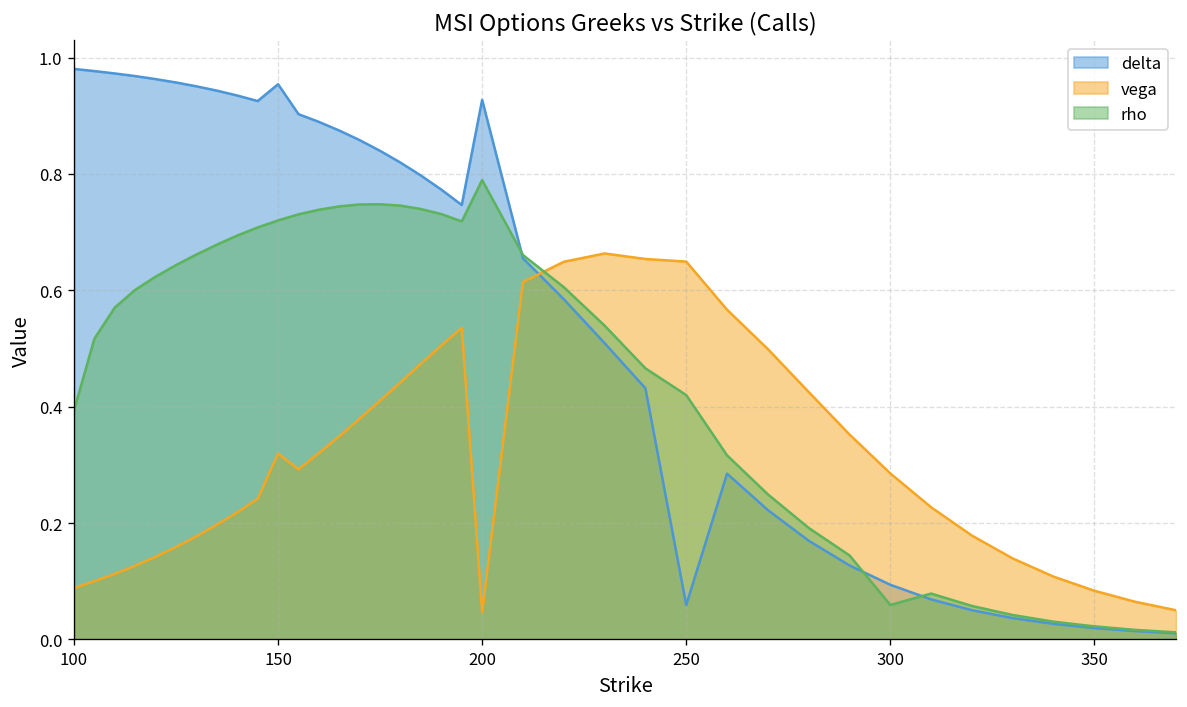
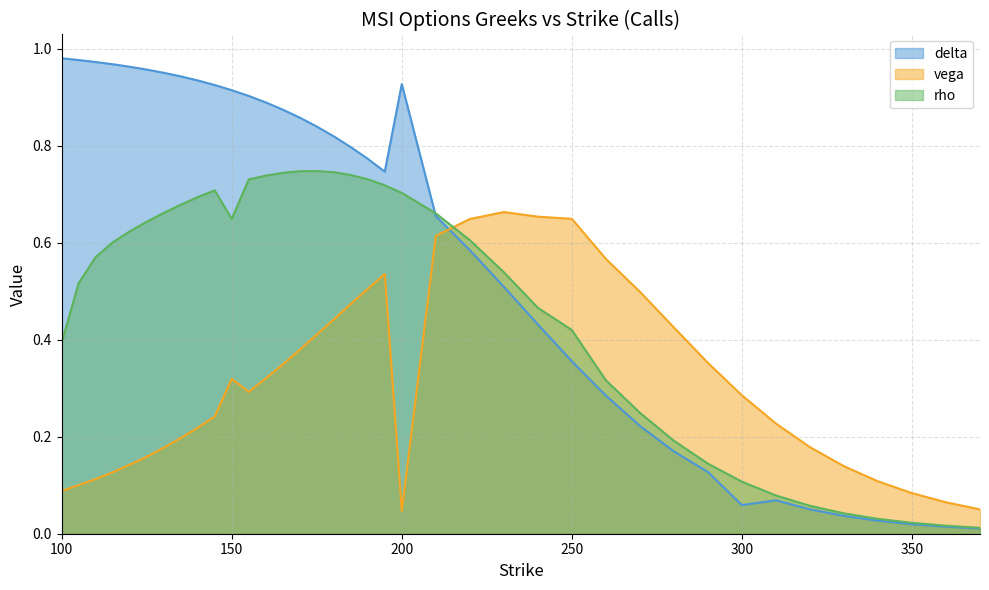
  {
    "delta": {
      "100": 0.98,
-     "150": 0.95,
+     "150": 0.91,
      "200": 0.93,
-     "250": 0.06,
-     "300": 0.09
+     "250": 0.36,
+     "300": 0.06
    },
    "vega": {
      "100": 0.09,
      "150": 0.32,
      "200": 0.05,
      "250": 0.65,
      "300": 0.29,
      "350": 0.08
    },
    "rho": {
      "100": 0.39,
-     "150": 0.72,
-     "200": 0.79,
+     "150": 0.65,
+     "200": 0.70,
      "250": 0.42,
-     "300": 0.06
+     "300": 0.11
    }
  }
